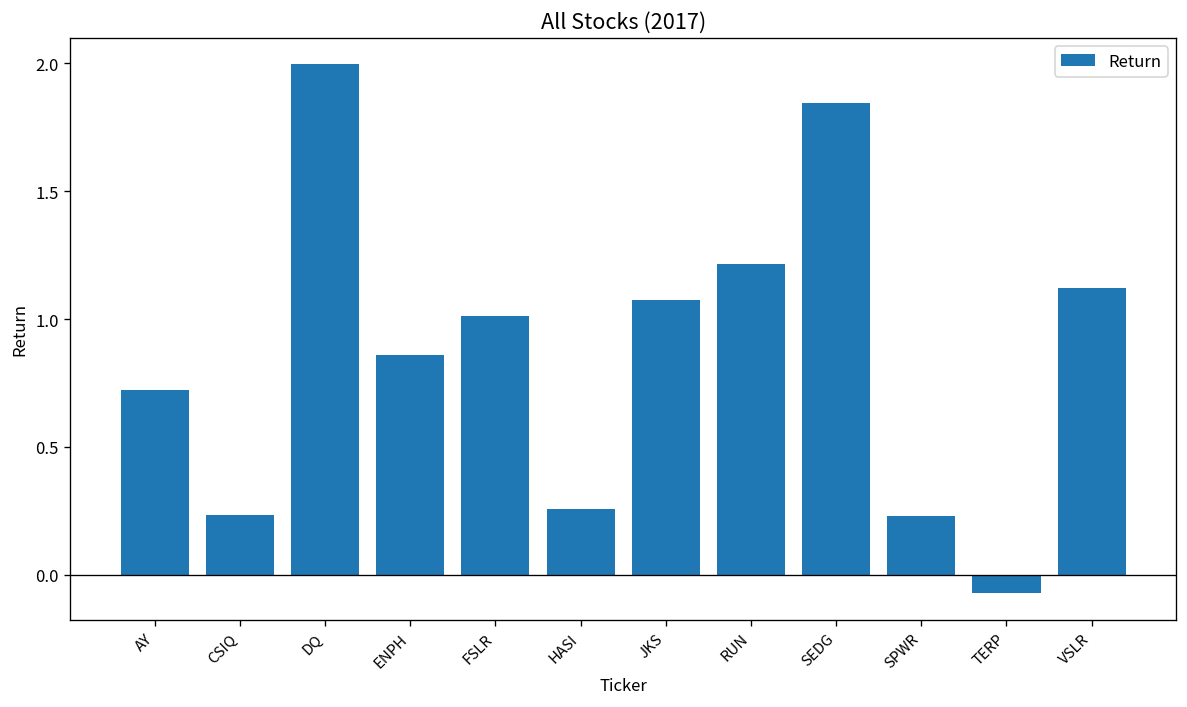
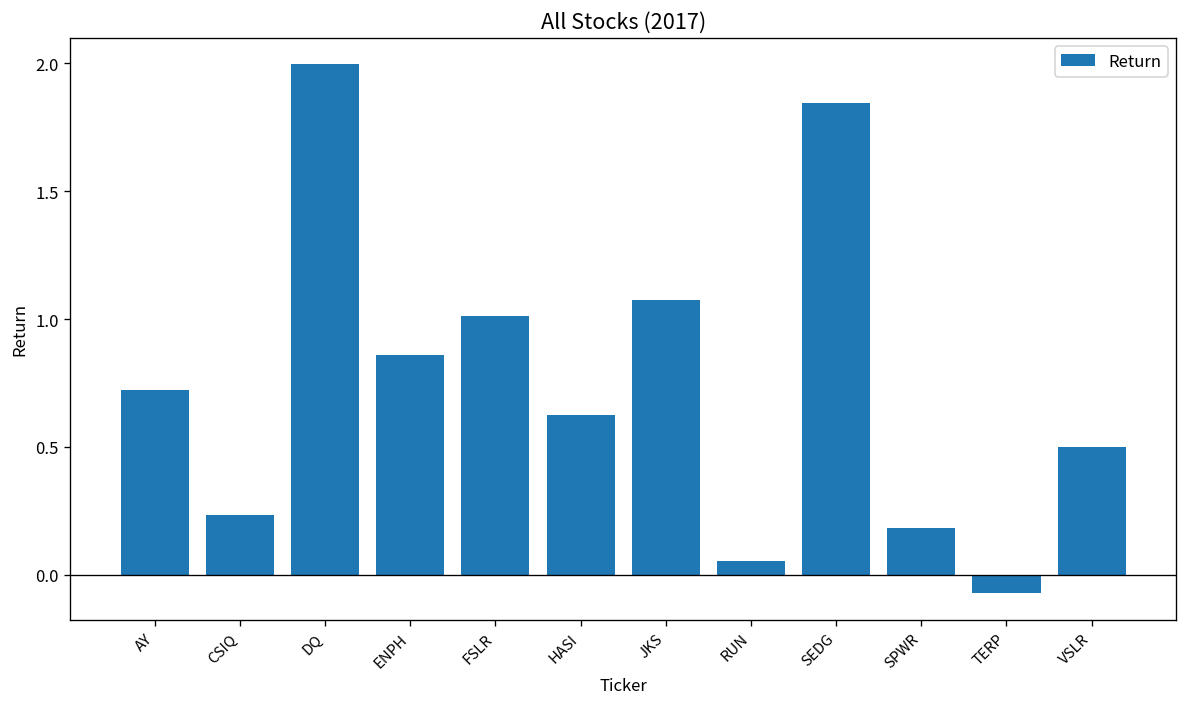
  {
    "AY": 0.72,
    "CSIQ": 0.24,
    "DQ": 1.99,
    "ENPH": 0.86,
    "FSLR": 1.01,
-   "HASI": 0.26,
+   "HASI": 0.62,
    "JKS": 1.07,
-   "RUN": 1.22,
+   "RUN": 0.06,
    "SEDG": 1.84,
-   "SPWR": 0.23,
+   "SPWR": 0.19,
    "TERP": -0.07,
-   "VSLR": 1.12
+   "VSLR": 0.50
  }
